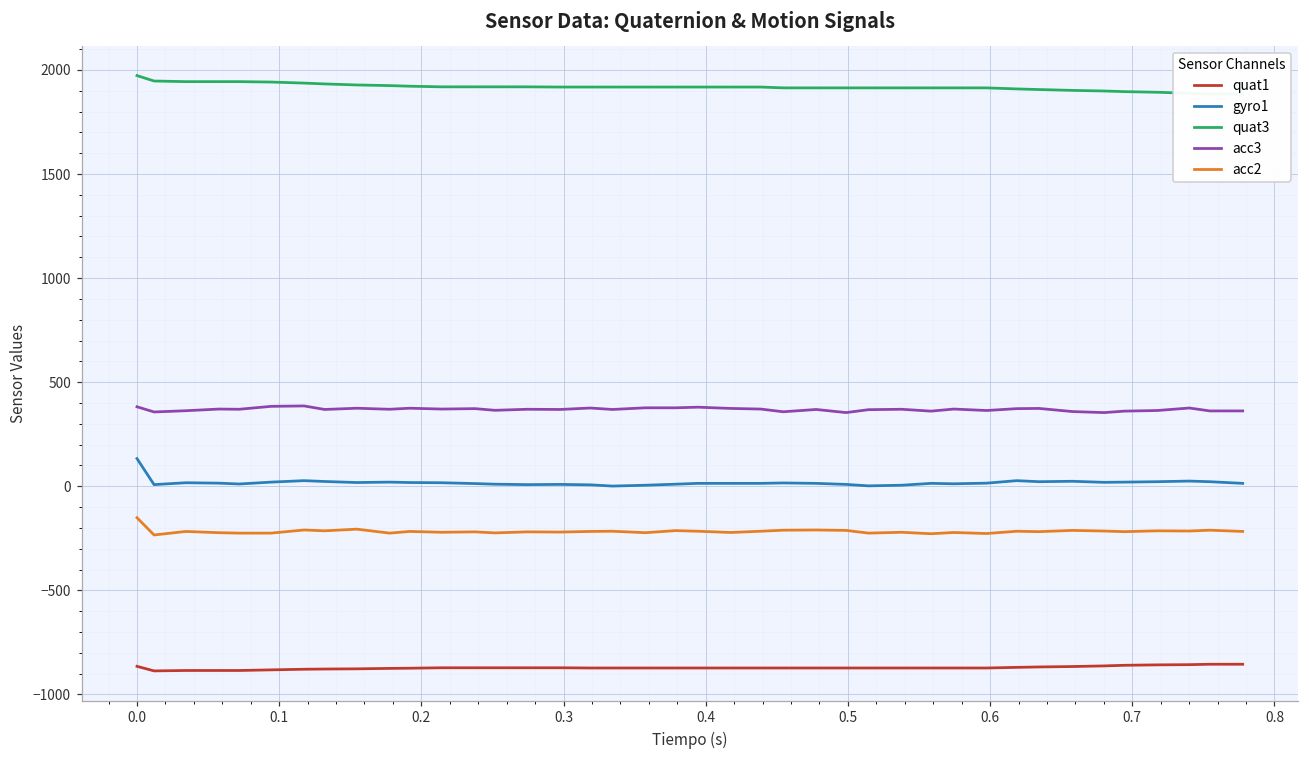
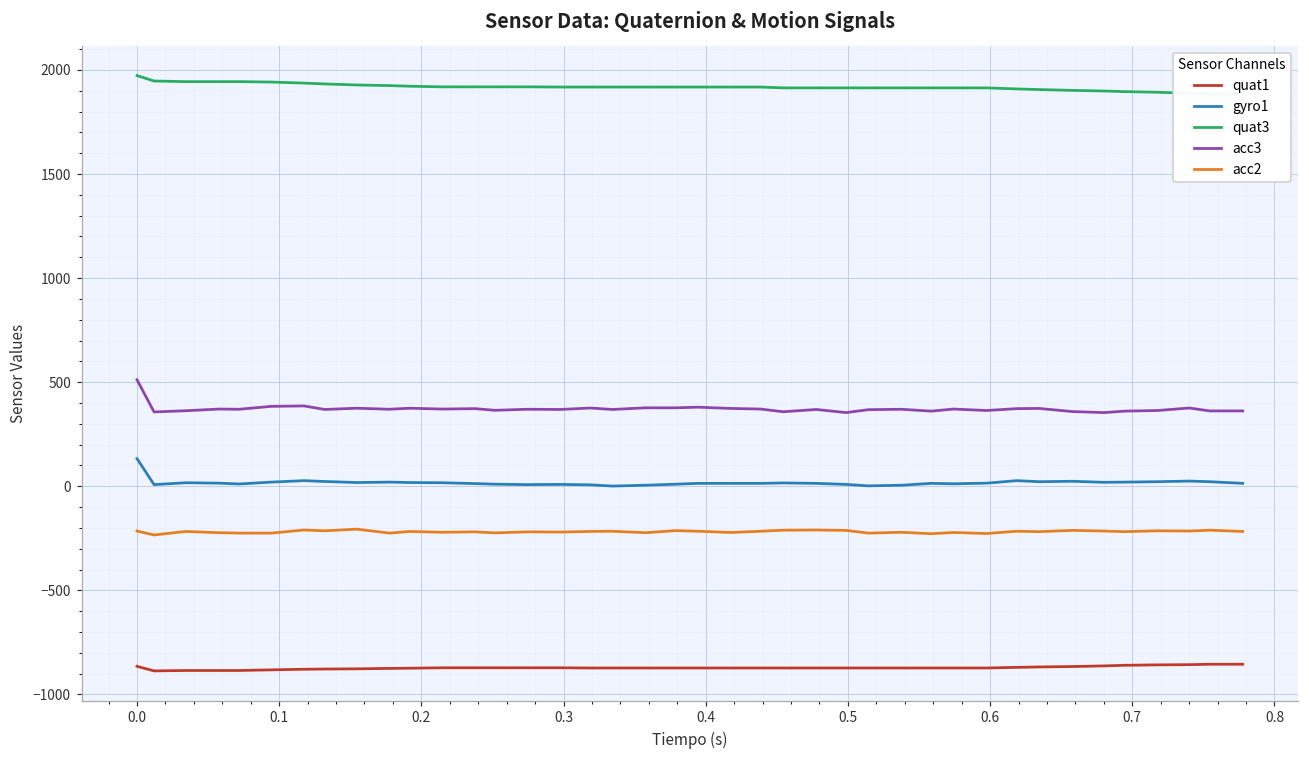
  {
    "quat1": {
      "0.0": -870
    },
    "gyro1": {
      "0.0": 130
    },
    "quat3": {
      "0.0": 1970
    },
    "acc3": {
-     "0.0": 380
+     "0.0": 510
    },
    "acc2": {
-     "0.0": -150
+     "0.0": -220
    }
  }
